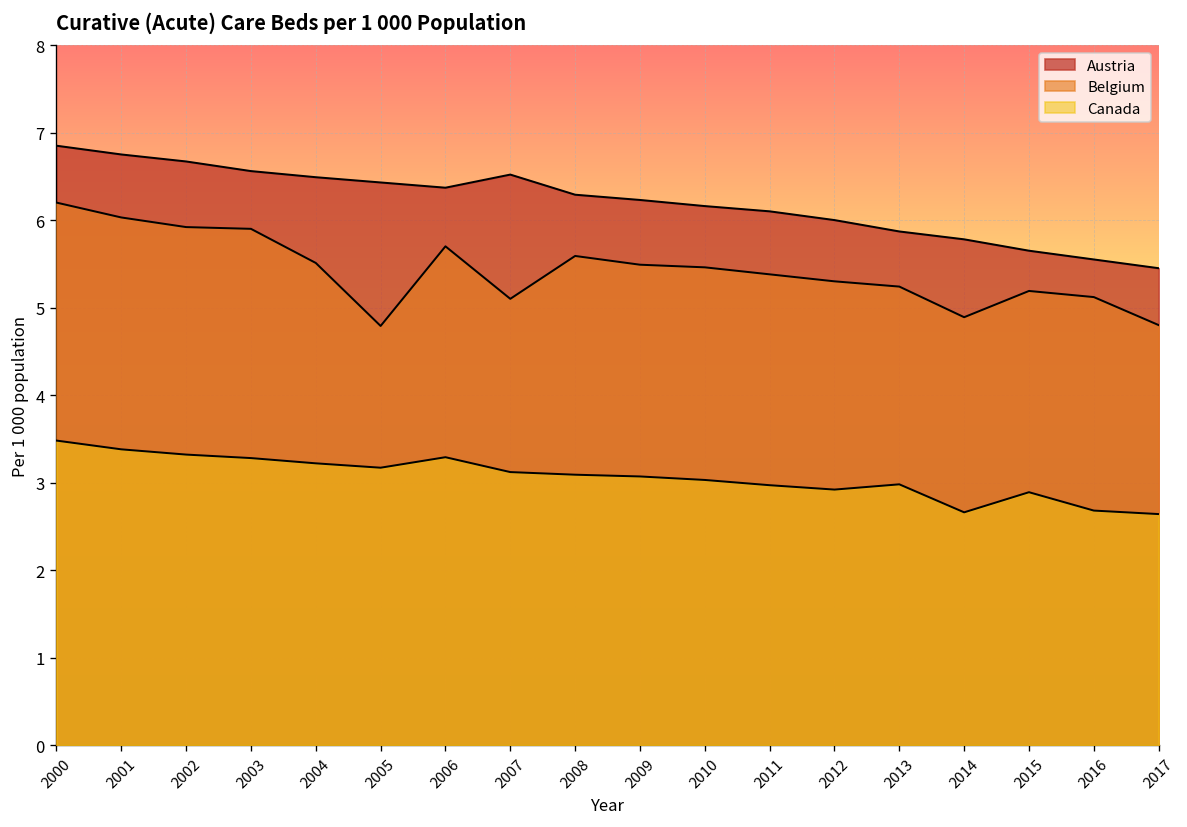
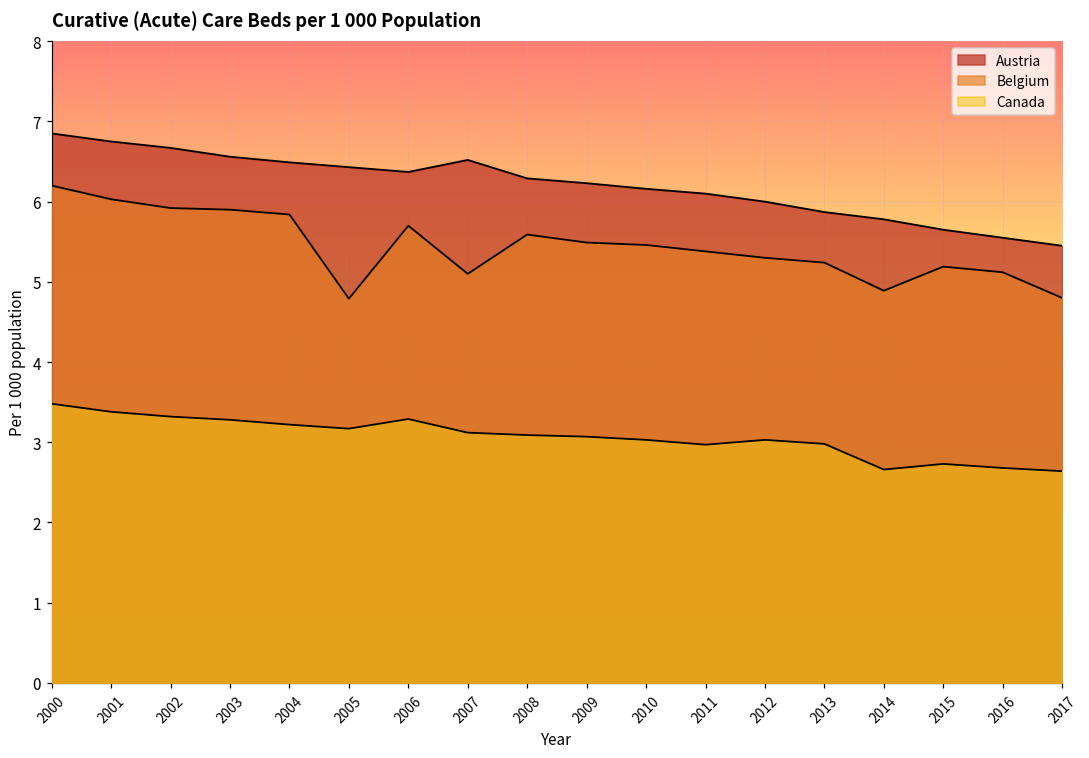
  {
    "Austria": {
      "2000": 6.9,
      "2001": 6.8,
      "2002": 6.7,
      "2003": 6.6,
      "2004": 6.5,
      "2005": 6.4,
      "2006": 6.4,
      "2007": 6.5,
      "2008": 6.3,
      "2009": 6.2,
      "2010": 6.2,
      "2011": 6.1,
      "2012": 6.0,
      "2013": 5.9,
      "2014": 5.8,
      "2015": 5.7,
      "2016": 5.6,
      "2017": 5.5
    },
    "Belgium": {
      "2000": 6.2,
      "2001": 6.0,
      "2002": 5.9,
      "2003": 5.9,
-     "2004": 5.5,
+     "2004": 5.8,
      "2005": 4.8,
      "2006": 5.7,
      "2007": 5.1,
      "2008": 5.6,
      "2009": 5.5,
      "2010": 5.5,
      "2011": 5.4,
      "2012": 5.3,
      "2013": 5.2,
      "2014": 4.9,
      "2015": 5.2,
      "2016": 5.1,
      "2017": 4.8
    },
    "Canada": {
      "2000": 3.5,
      "2001": 3.4,
      "2002": 3.3,
      "2003": 3.3,
      "2004": 3.2,
      "2005": 3.2,
      "2006": 3.3,
      "2007": 3.1,
      "2008": 3.1,
      "2009": 3.1,
      "2010": 3.0,
      "2011": 3.0,
-     "2012": 2.9,
+     "2012": 3.0,
      "2013": 3.0,
      "2014": 2.7,
-     "2015": 2.9,
+     "2015": 2.7,
      "2016": 2.7,
      "2017": 2.6
    }
  }
